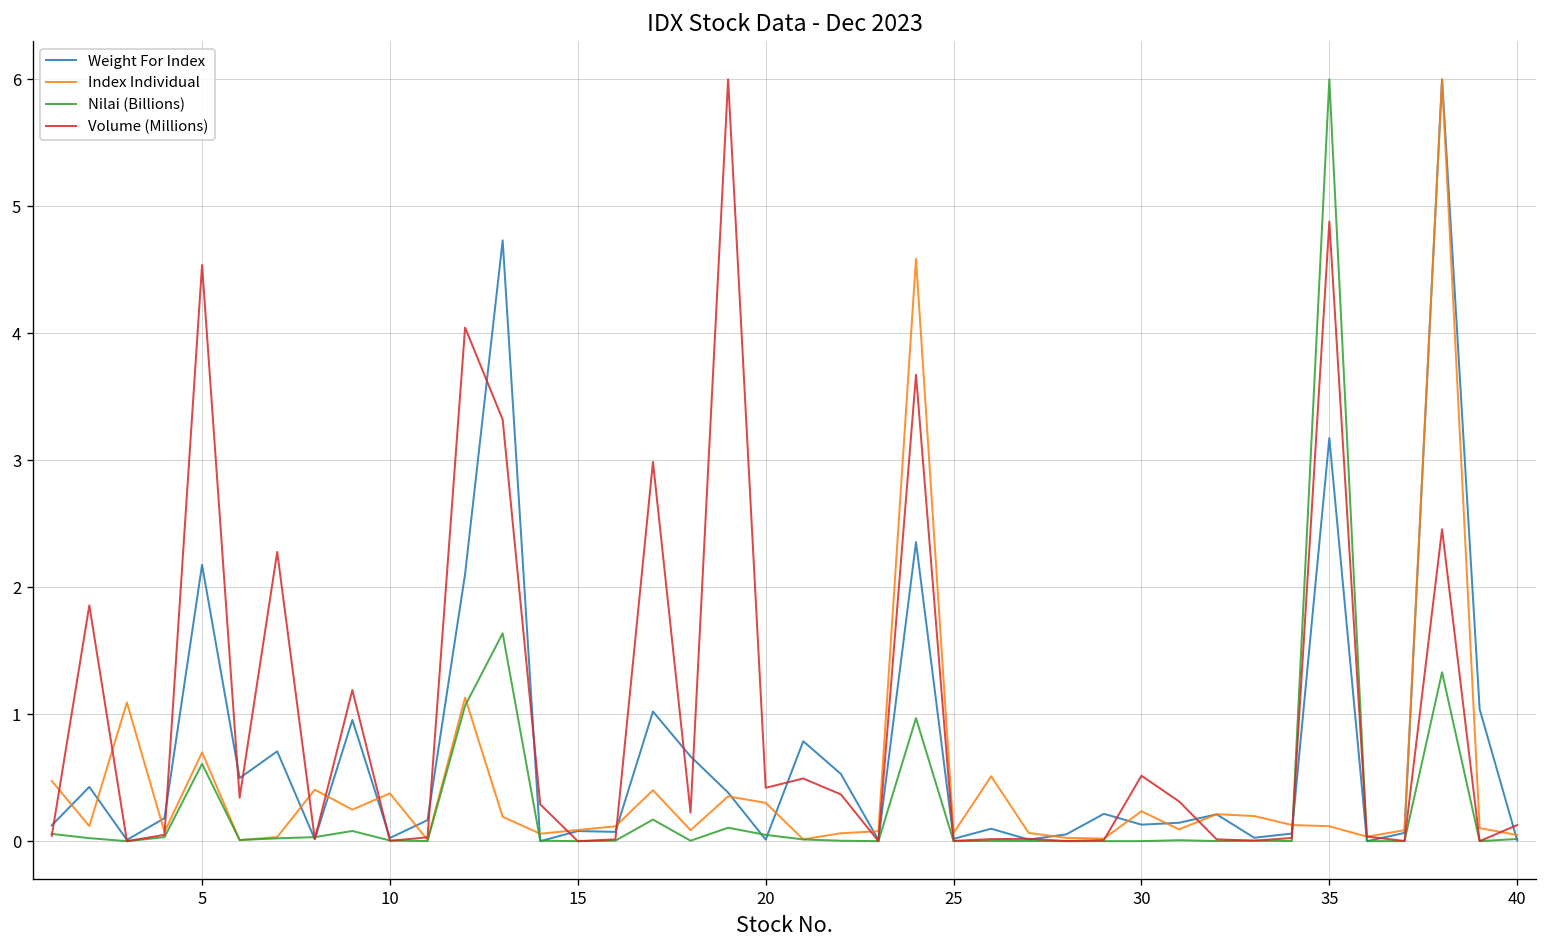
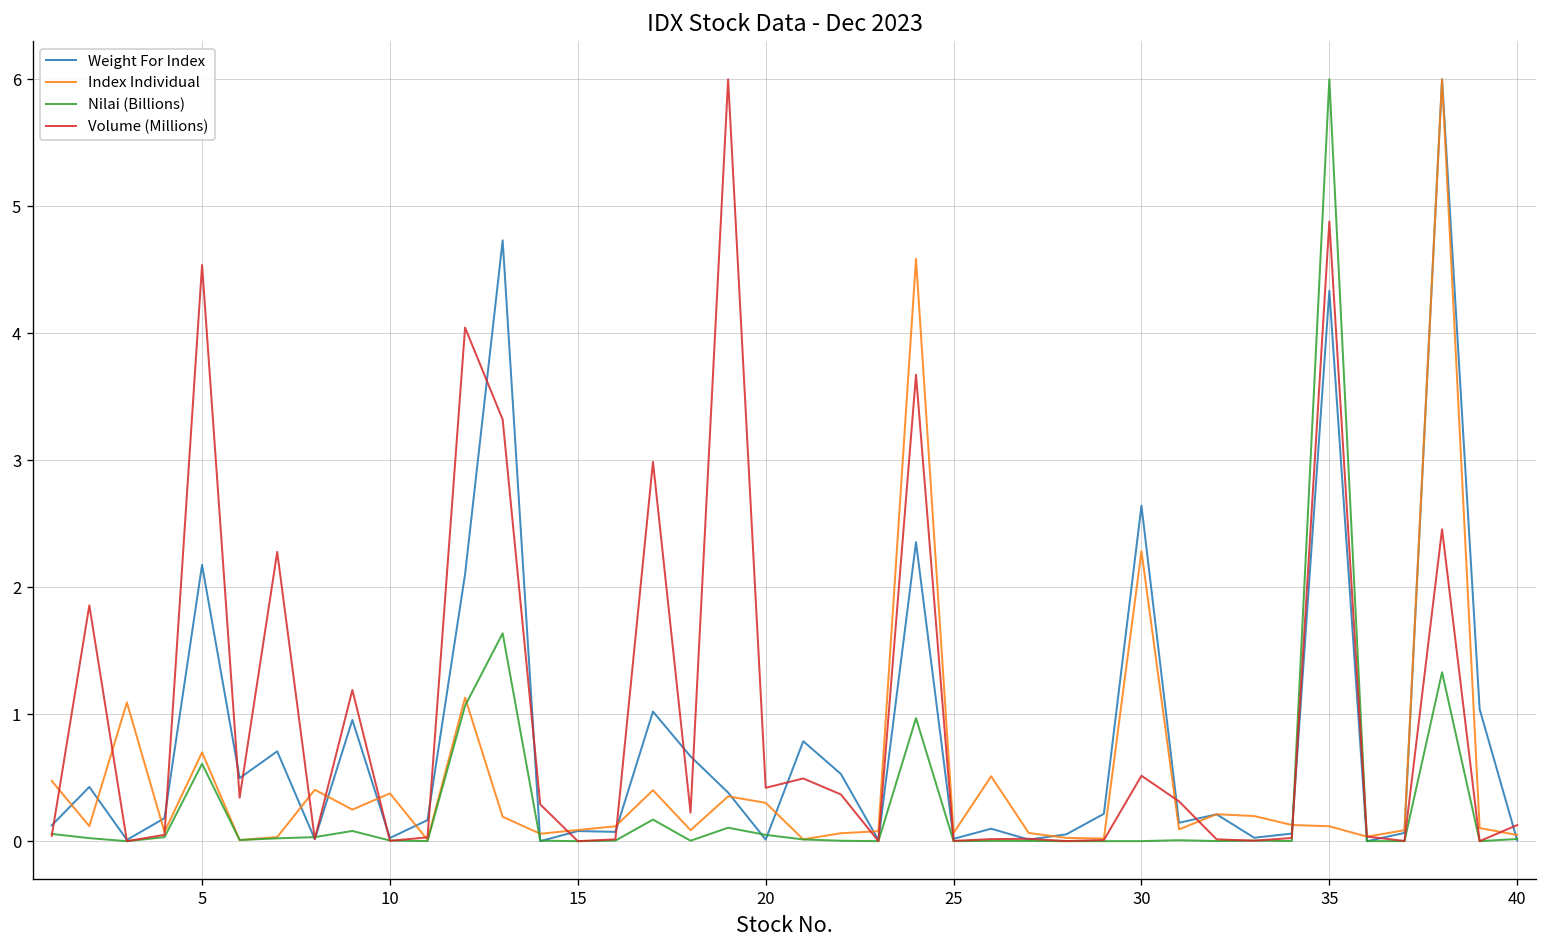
  {
    "Weight For Index": {
      "5": 2.18,
      "20": 0.01,
-     "30": 0.13,
-     "35": 3.17
+     "30": 2.64,
+     "35": 4.33
    },
    "Index Individual": {
      "5": 0.70,
      "10": 0.38,
      "20": 0.30,
      "25": 0.06,
-     "30": 0.24,
+     "30": 2.28,
      "35": 0.12,
      "40": 0.05
    },
    "Nilai (Billions)": {
      "5": 0.61,
      "20": 0.05,
      "30": 0.00,
      "35": 6.00
    },
    "Volume (Millions)": {
      "5": 4.54,
      "20": 0.42,
      "30": 0.52,
      "35": 4.88,
      "40": 0.13
    }
  }
